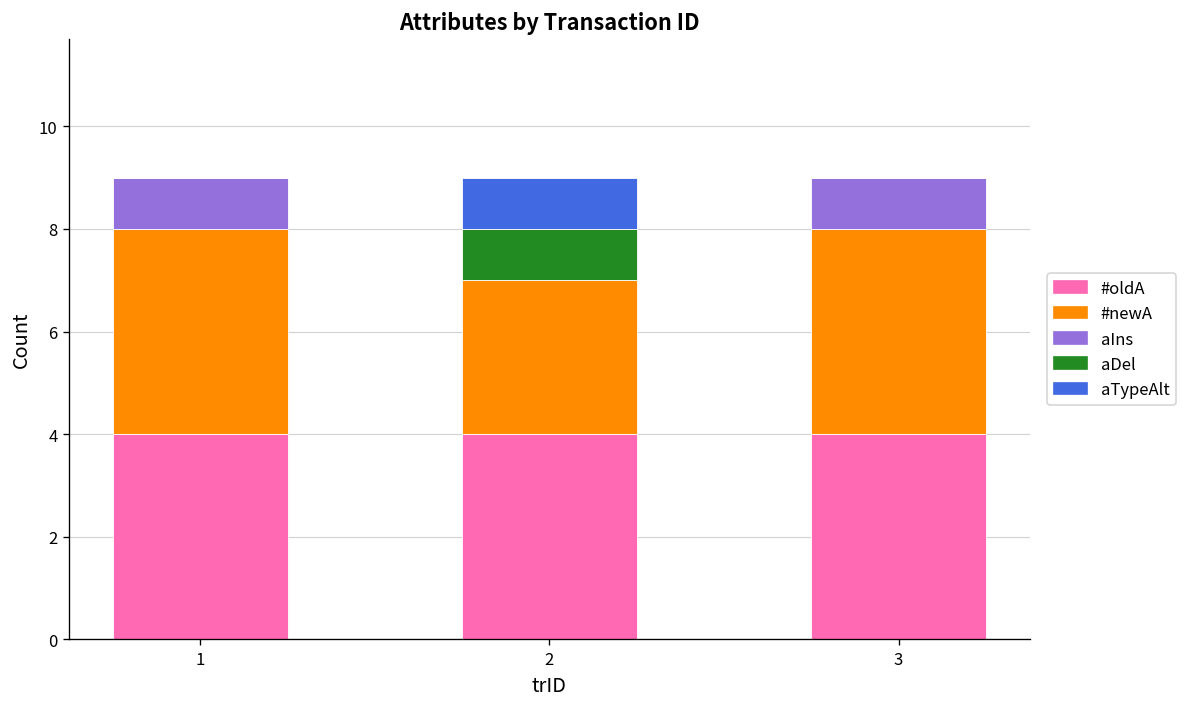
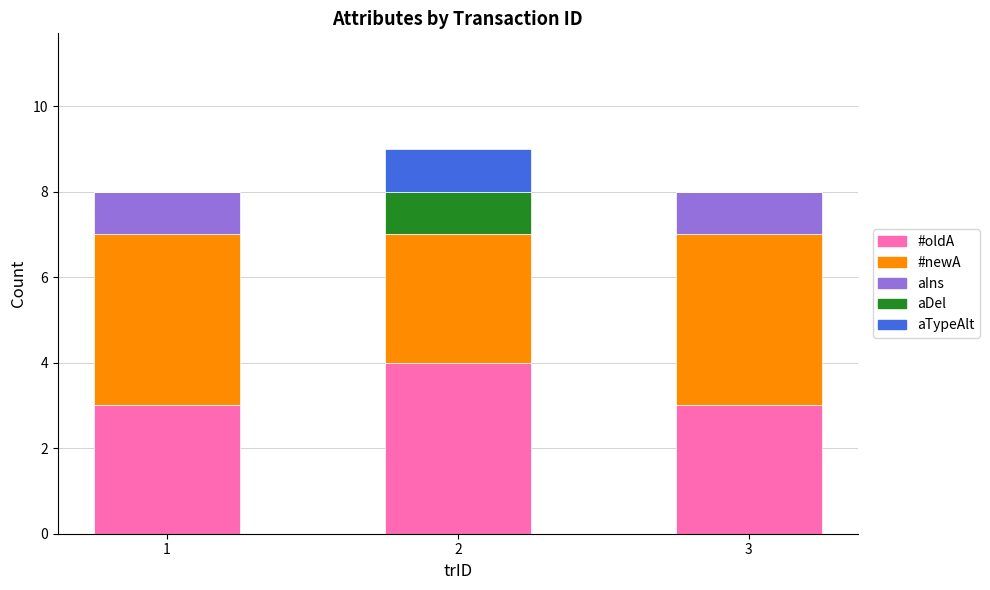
  {
    "#oldA": {
-     "1": 4,
+     "1": 3,
      "2": 4,
-     "3": 4
+     "3": 3
    },
    "#newA": {
      "1": 4,
      "2": 3,
      "3": 4
    },
    "aIns": {
      "1": 1,
      "2": 0,
      "3": 1
    },
    "aDel": {
      "1": 0,
      "2": 1,
      "3": 0
    },
    "aTypeAlt": {
      "1": 0,
      "2": 1,
      "3": 0
    }
  }
